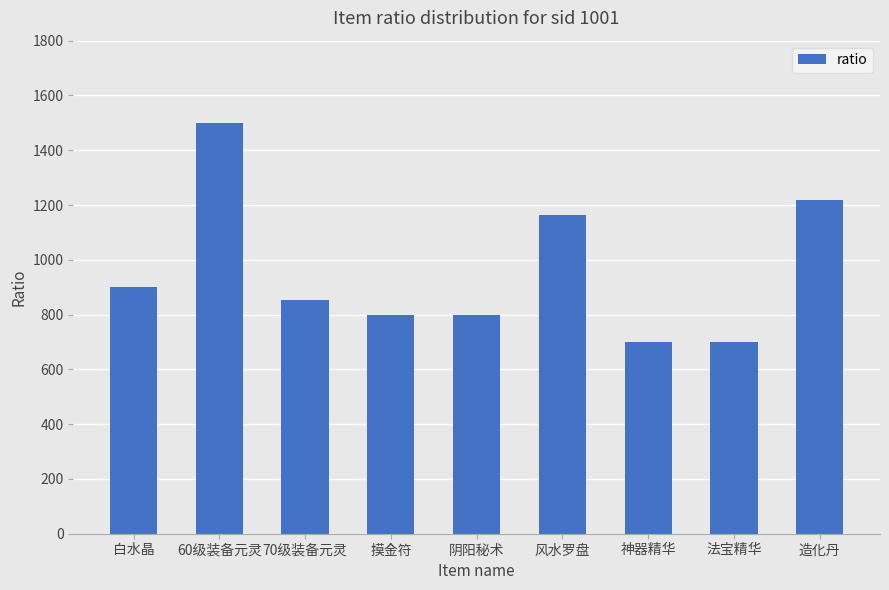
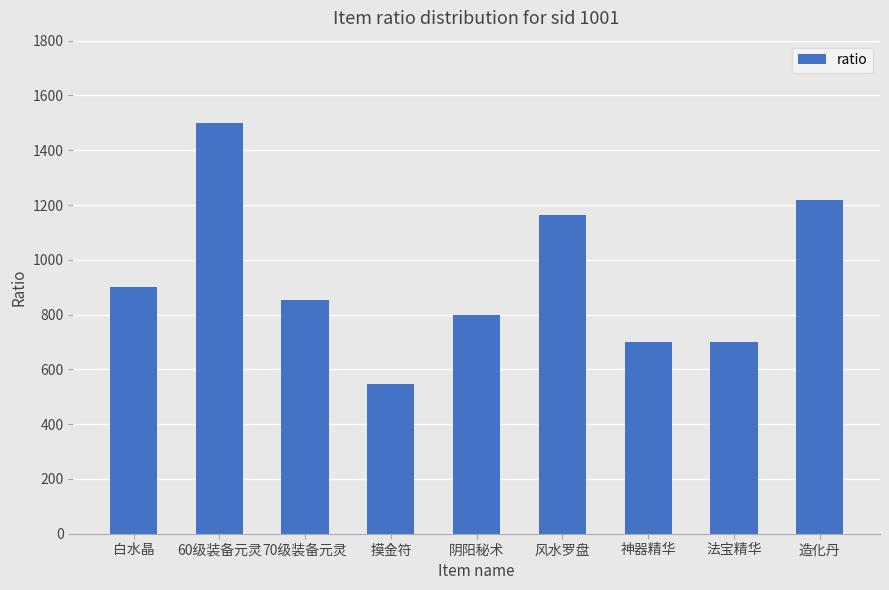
  {
    "白水晶": 900,
    "60级装备元灵": 1500,
    "70级装备元灵": 860,
-   "摸金符": 800,
+   "摸金符": 550,
    "阴阳秘术": 800,
    "风水罗盘": 1170,
    "神器精华": 700,
    "法宝精华": 700,
    "造化丹": 1220
  }
